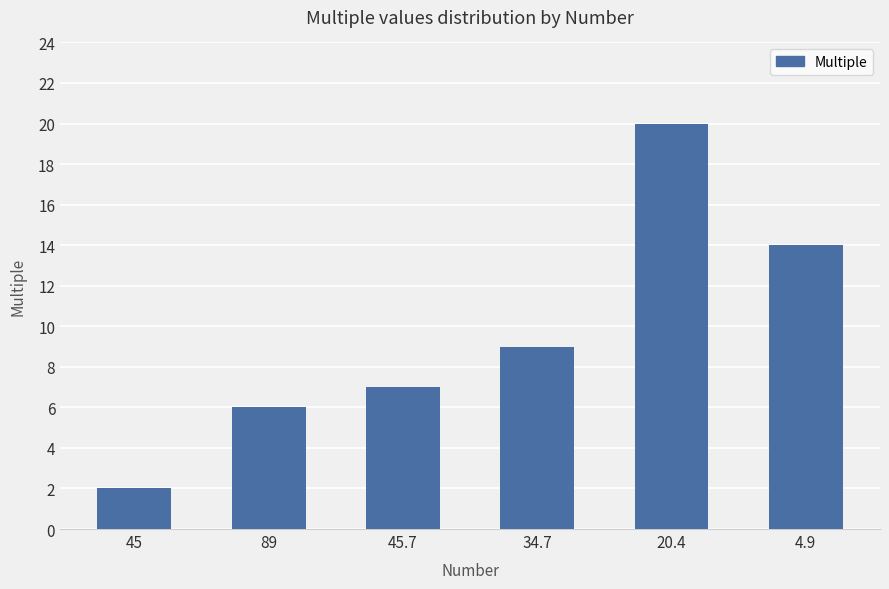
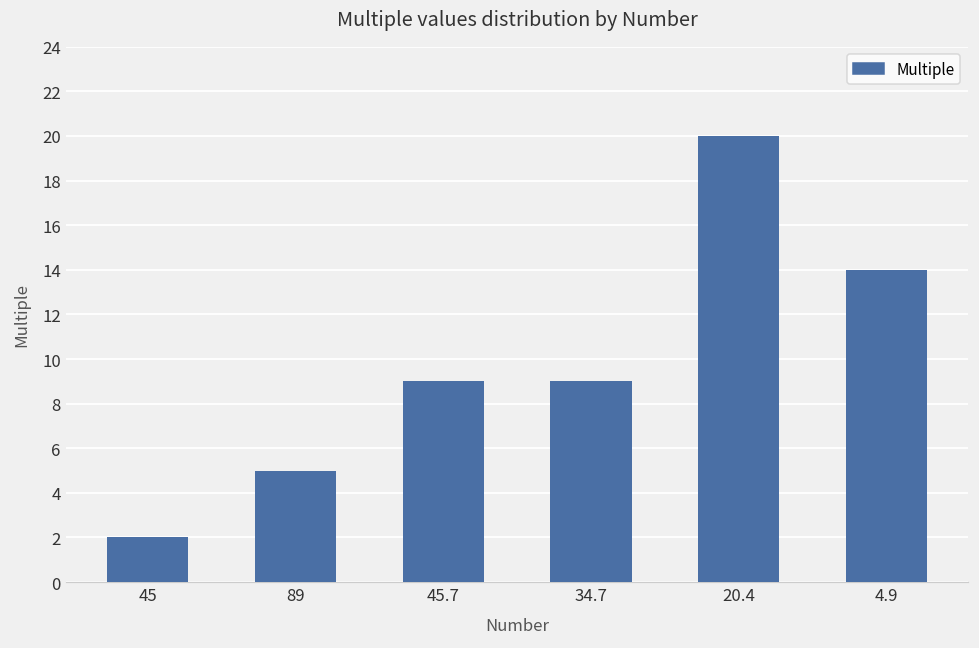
  {
    "45": 2,
-   "89": 6,
-   "45.7": 7,
+   "89": 5,
+   "45.7": 9,
    "34.7": 9,
    "20.4": 20,
    "4.9": 14
  }
